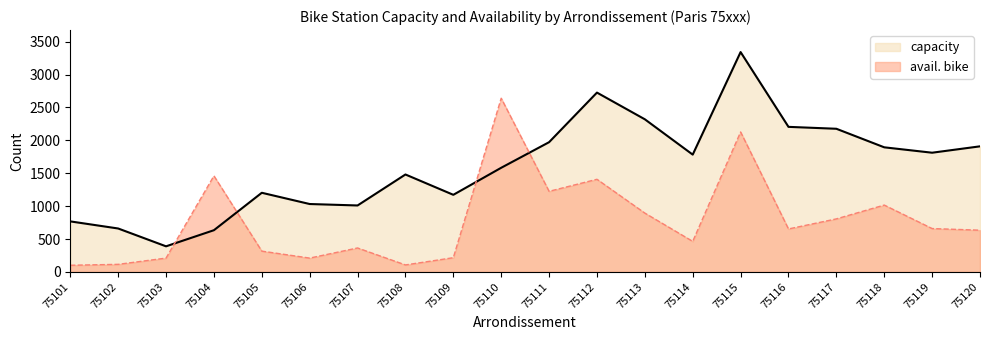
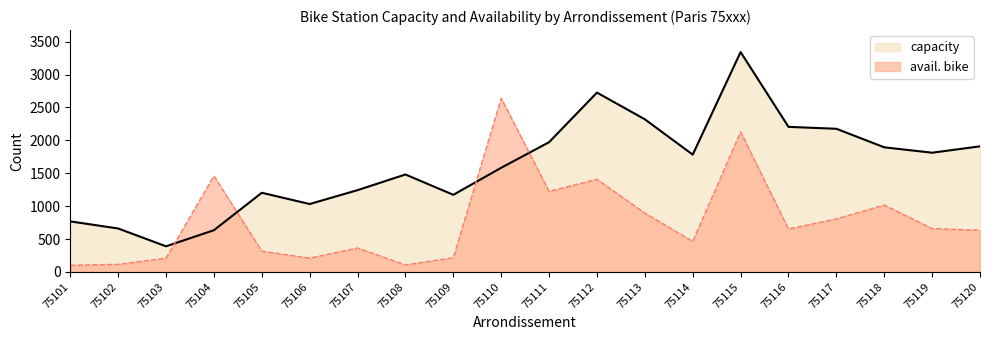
  {
    "capacity": {
      "75101": 800,
      "75102": 700,
      "75103": 400,
      "75104": 600,
      "75105": 1200,
      "75106": 1000,
-     "75107": 1000,
+     "75107": 1200,
      "75108": 1500,
      "75109": 1200,
      "75110": 1600,
      "75111": 2000,
      "75112": 2700,
      "75113": 2300,
      "75114": 1800,
      "75115": 3300,
      "75116": 2200,
      "75117": 2200,
      "75118": 1900,
      "75119": 1800,
      "75120": 1900
    },
    "avail. bike": {
      "75101": 100,
      "75102": 100,
      "75103": 200,
      "75104": 1500,
      "75105": 300,
      "75106": 200,
      "75107": 400,
      "75108": 100,
      "75109": 200,
      "75110": 2600,
      "75111": 1200,
      "75112": 1400,
      "75113": 900,
      "75114": 500,
      "75115": 2100,
      "75116": 700,
      "75117": 800,
      "75118": 1000,
      "75119": 700,
      "75120": 600
    }
  }
